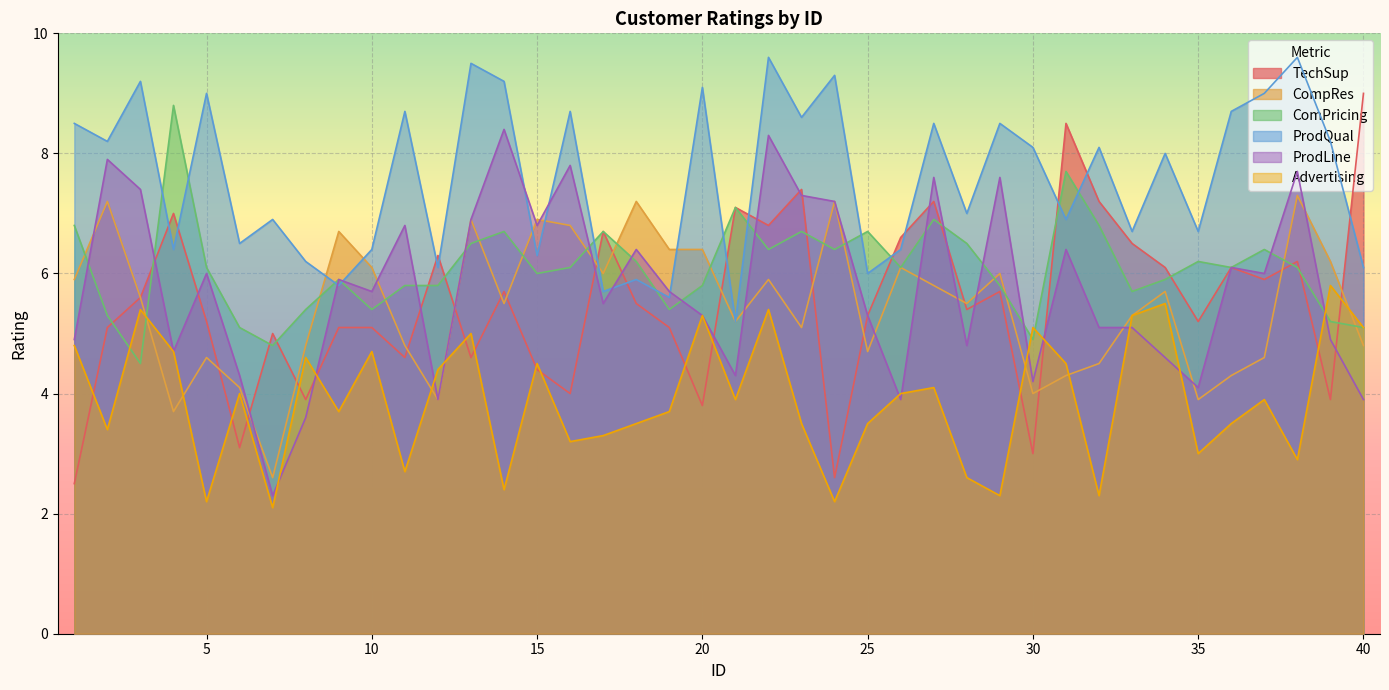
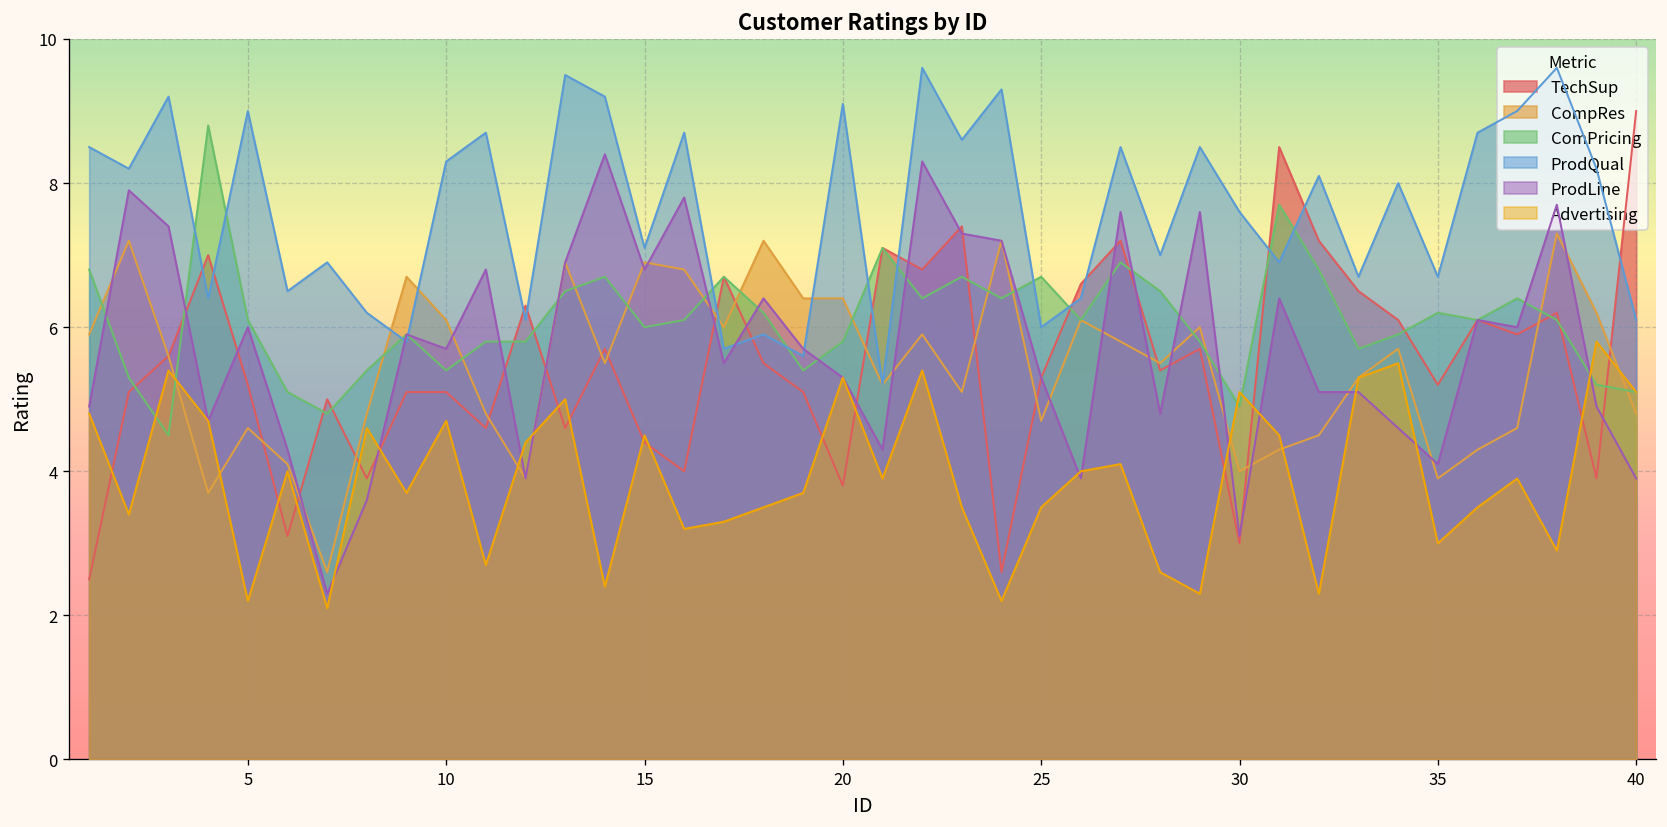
  {
    "TechSup": {
      "5": 5.2,
      "10": 5.1,
      "15": 4.4,
      "20": 3.8,
      "30": 3.0,
      "35": 5.2
    },
    "ComPricing": {
      "5": 6.1,
      "10": 5.4,
      "15": 6.0,
      "20": 5.8,
      "25": 6.7,
      "30": 4.9,
      "35": 6.2
    },
    "ProdQual": {
      "5": 9.0,
-     "10": 6.4,
-     "15": 6.3,
+     "10": 8.3,
+     "15": 7.1,
      "20": 9.1,
      "25": 6.0,
-     "30": 8.1,
+     "30": 7.6,
      "35": 6.7,
      "40": 6.1
    },
    "ProdLine": {
      "5": 6.0,
      "10": 5.7,
      "15": 6.8,
-     "30": 4.2,
+     "30": 3.1,
      "35": 4.1,
      "40": 3.9
    }
  }
